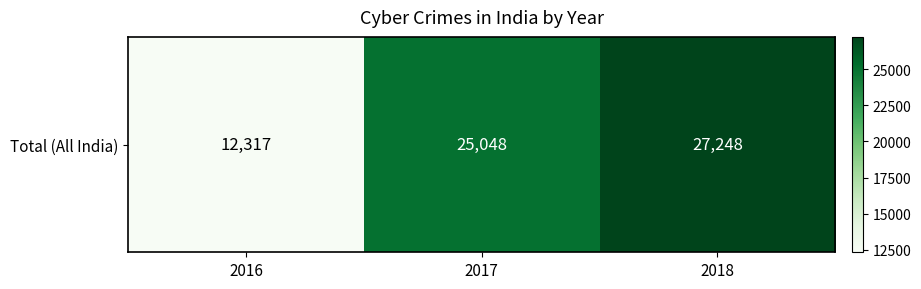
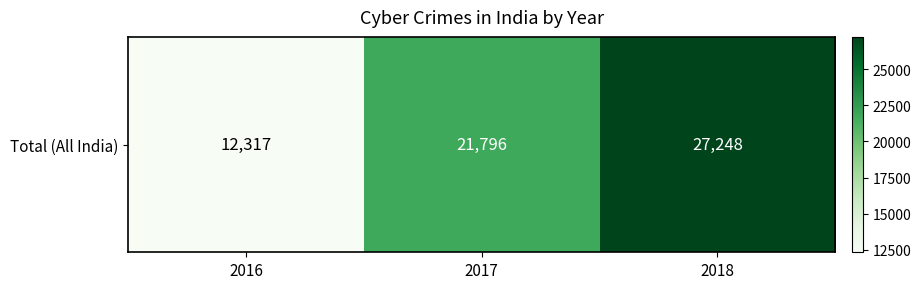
  {
    "Total (All India)": {
      "2016": "12,317",
-     "2017": "25,048",
+     "2017": "21,796",
      "2018": "27,248"
    }
  }
